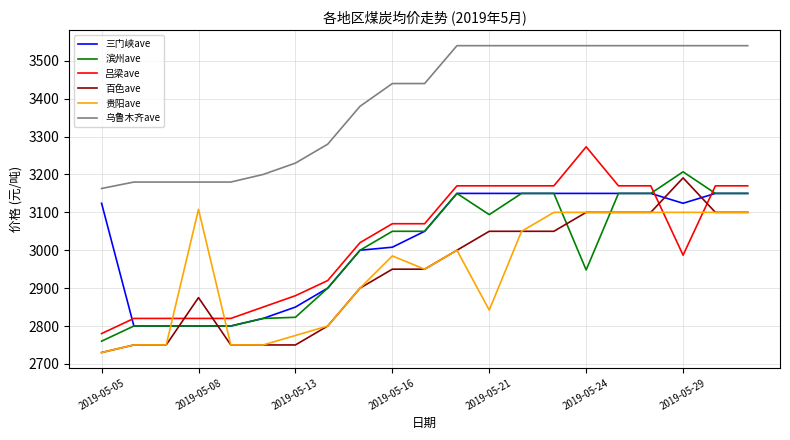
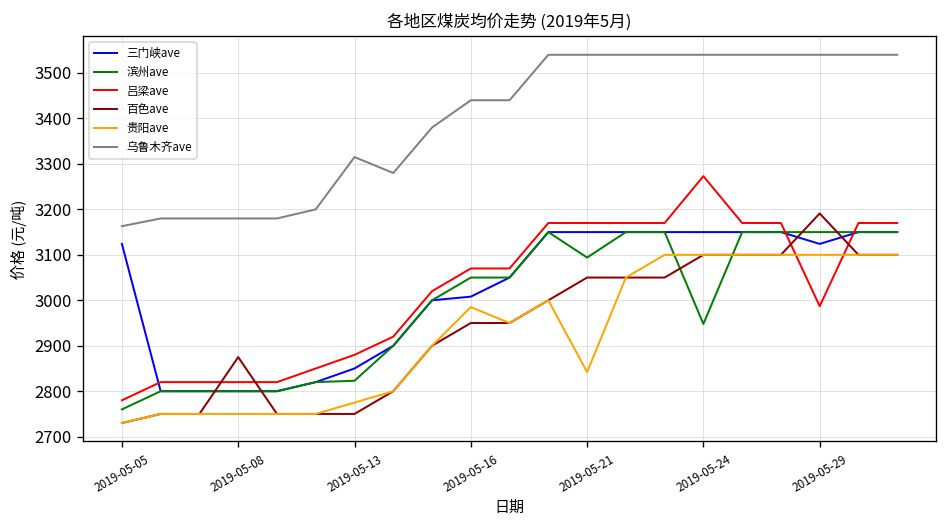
  {
    "三门峡ave": {
      "2019-05-05": 3120,
      "2019-05-13": 2850,
      "2019-05-16": 3010,
      "2019-05-21": 3150,
      "2019-05-24": 3150,
      "2019-05-29": 3120
    },
    "滨州ave": {
      "2019-05-05": 2760,
      "2019-05-13": 2820,
      "2019-05-16": 3050,
      "2019-05-21": 3090,
      "2019-05-24": 2950,
-     "2019-05-29": 3210
+     "2019-05-29": 3150
    },
    "吕梁ave": {
      "2019-05-05": 2780,
      "2019-05-08": 2820,
      "2019-05-13": 2880,
      "2019-05-16": 3070,
      "2019-05-21": 3170,
      "2019-05-24": 3270,
      "2019-05-29": 2990
    },
    "百色ave": {
      "2019-05-08": 2880,
      "2019-05-13": 2750,
      "2019-05-16": 2950,
      "2019-05-21": 3050,
      "2019-05-29": 3190
    },
    "贵阳ave": {
-     "2019-05-08": 3110,
+     "2019-05-08": 2750,
      "2019-05-13": 2780,
      "2019-05-16": 2990,
      "2019-05-21": 2840,
      "2019-05-29": 3100
    },
    "乌鲁木齐ave": {
      "2019-05-05": 3160,
      "2019-05-08": 3180,
-     "2019-05-13": 3230,
+     "2019-05-13": 3320,
      "2019-05-16": 3440,
      "2019-05-21": 3540,
      "2019-05-24": 3540,
      "2019-05-29": 3540
    }
  }
